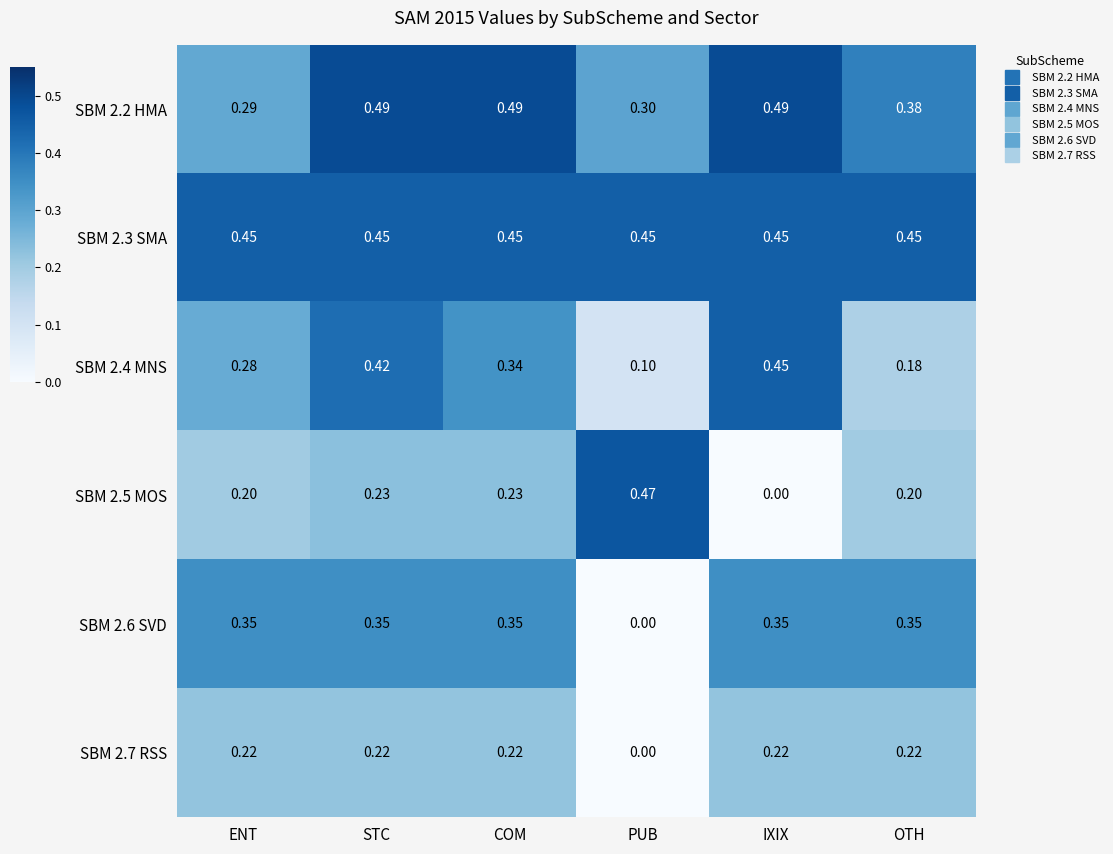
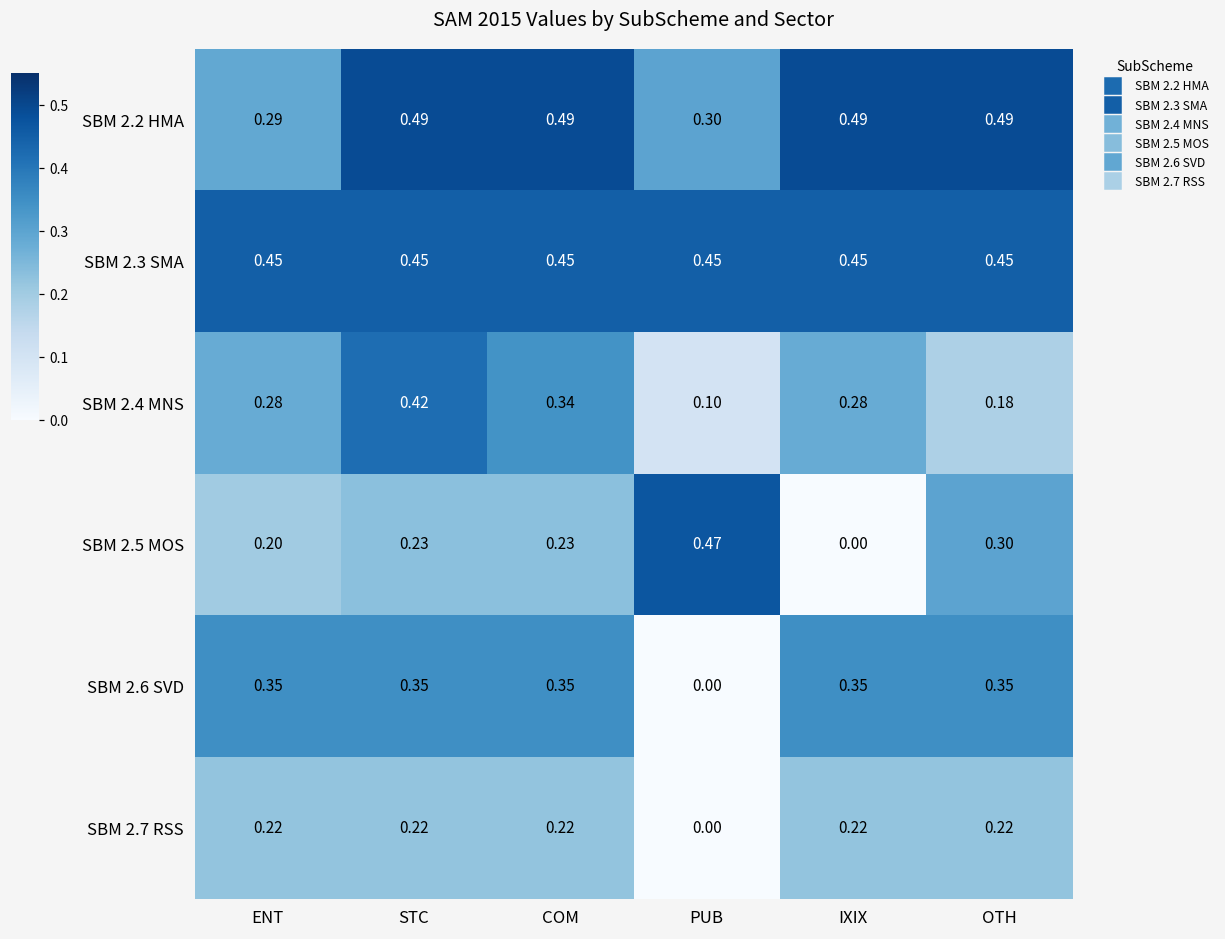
  {
    "SBM 2.2 HMA": {
      "ENT": 0.29,
      "STC": 0.49,
      "COM": 0.49,
      "PUB": 0.30,
      "IXIX": 0.49,
-     "OTH": 0.38
+     "OTH": 0.49
    },
    "SBM 2.3 SMA": {
      "ENT": 0.45,
      "STC": 0.45,
      "COM": 0.45,
      "PUB": 0.45,
      "IXIX": 0.45,
      "OTH": 0.45
    },
    "SBM 2.4 MNS": {
      "ENT": 0.28,
      "STC": 0.42,
      "COM": 0.34,
      "PUB": 0.10,
-     "IXIX": 0.45,
+     "IXIX": 0.28,
      "OTH": 0.18
    },
    "SBM 2.5 MOS": {
      "ENT": 0.20,
      "STC": 0.23,
      "COM": 0.23,
      "PUB": 0.47,
      "IXIX": 0.00,
-     "OTH": 0.20
+     "OTH": 0.30
    },
    "SBM 2.6 SVD": {
      "ENT": 0.35,
      "STC": 0.35,
      "COM": 0.35,
      "PUB": 0.00,
      "IXIX": 0.35,
      "OTH": 0.35
    },
    "SBM 2.7 RSS": {
      "ENT": 0.22,
      "STC": 0.22,
      "COM": 0.22,
      "PUB": 0.00,
      "IXIX": 0.22,
      "OTH": 0.22
    }
  }
